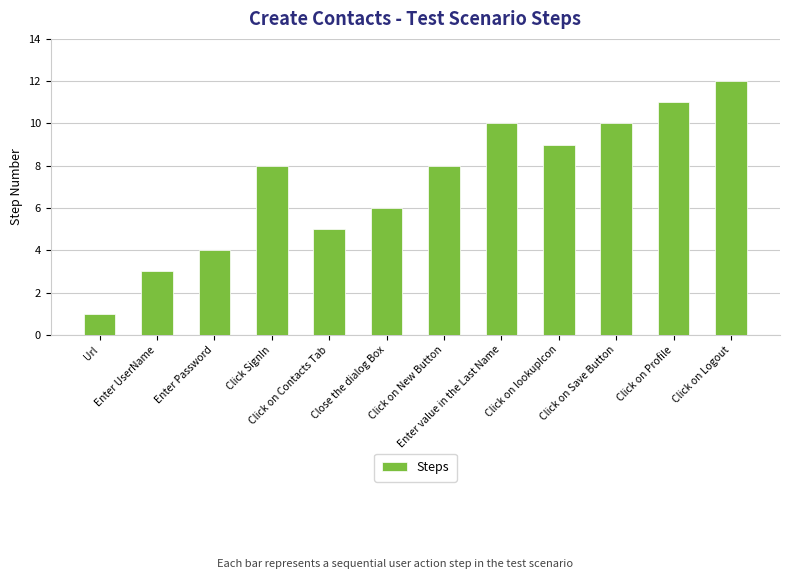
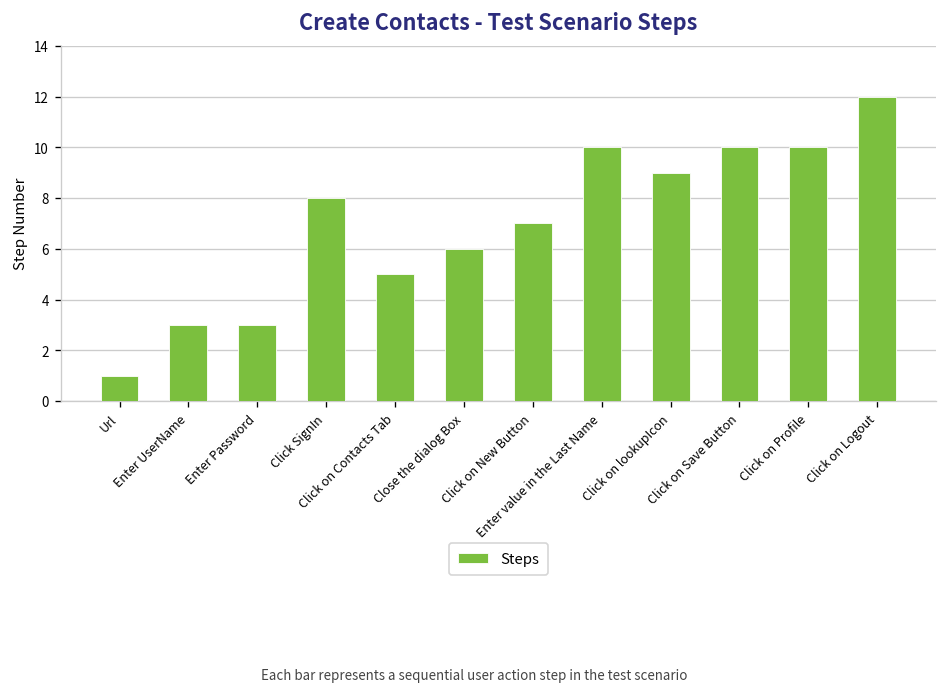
  {
    "Url": 1,
    "Enter UserName": 3,
-   "Enter Password": 4,
+   "Enter Password": 3,
    "Click SignIn": 8,
    "Click on Contacts Tab": 5,
    "Close the dialog Box": 6,
-   "Click on New Button": 8,
+   "Click on New Button": 7,
    "Enter value in the Last Name": 10,
    "Click on lookupIcon": 9,
    "Click on Save Button": 10,
-   "Click on Profile": 11,
+   "Click on Profile": 10,
    "Click on Logout": 12
  }
